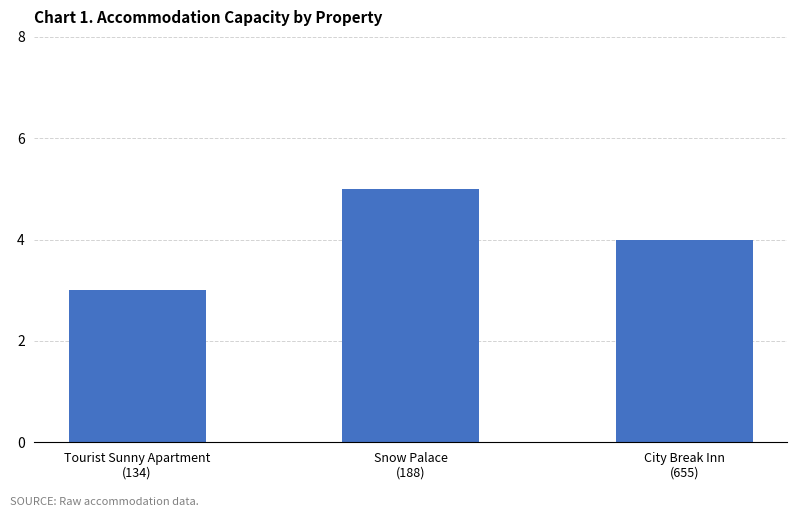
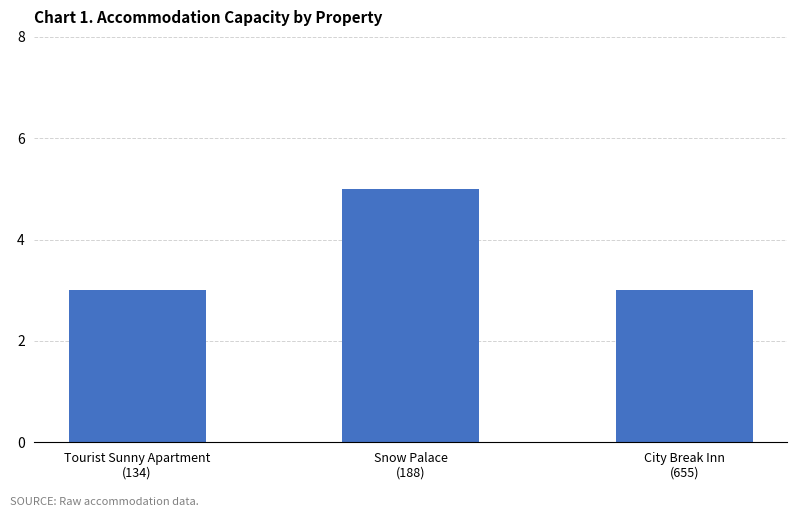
  {
    "Tourist Sunny Apartment (134)": 3,
    "Snow Palace (188)": 5,
-   "City Break Inn (655)": 4
+   "City Break Inn (655)": 3
  }
